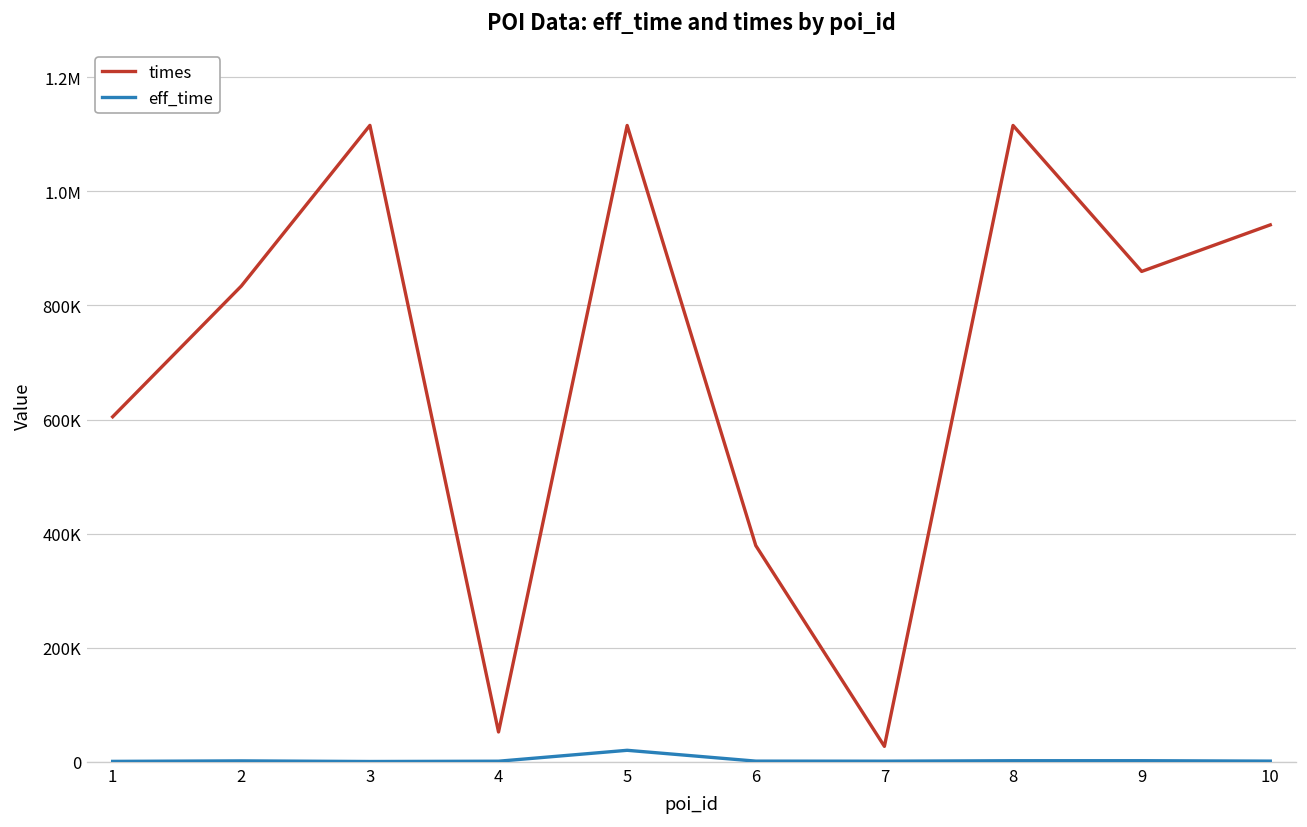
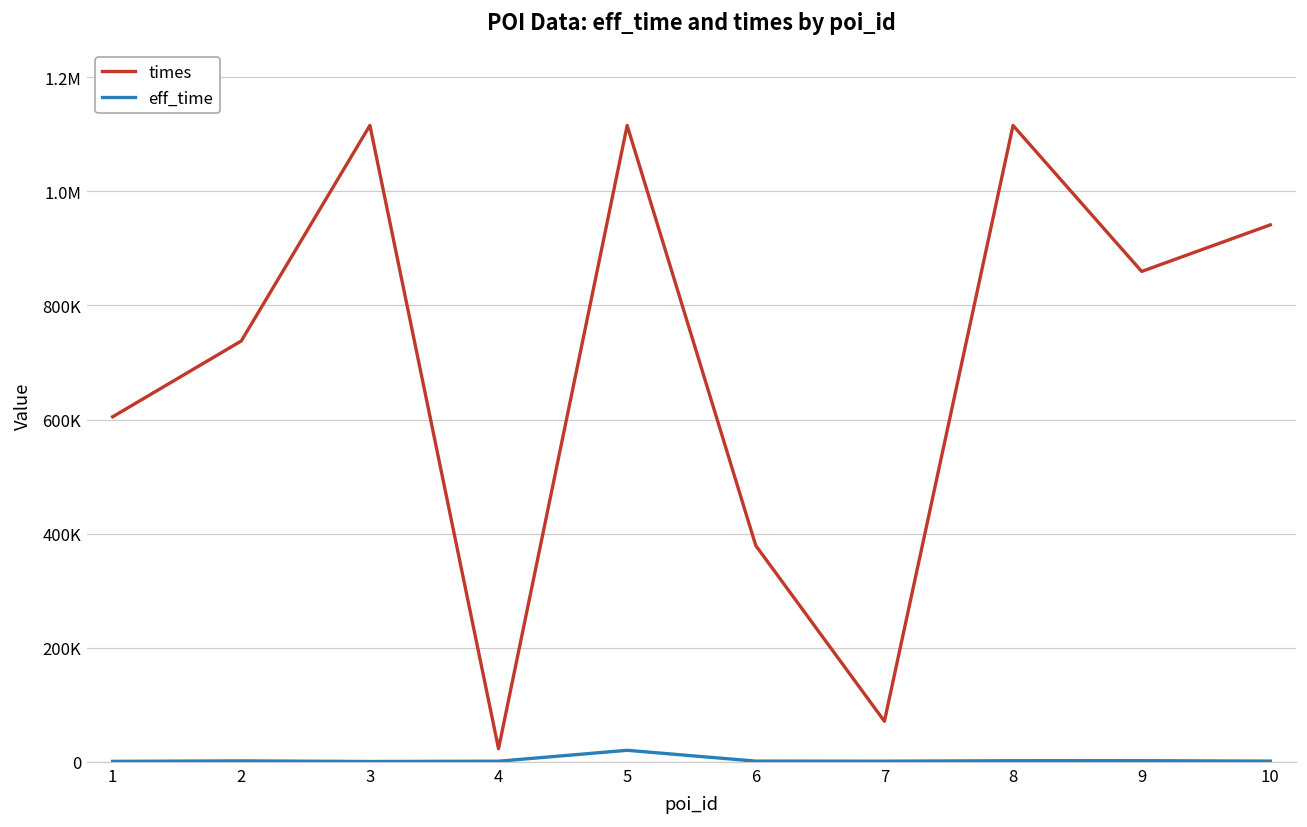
  {
    "times": {
      "1": 600000,
-     "2": 830000,
+     "2": 740000,
      "3": 1120000,
-     "4": 50000,
+     "4": 20000,
      "5": 1120000,
      "6": 380000,
-     "7": 30000,
+     "7": 70000,
      "8": 1120000,
      "9": 860000,
      "10": 940000
    },
    "eff_time": {
      "1": 0,
      "2": 0,
      "3": 0,
      "4": 0,
      "5": 20000,
      "6": 0,
      "7": 0,
      "8": 0,
      "9": 0,
      "10": 0
    }
  }
